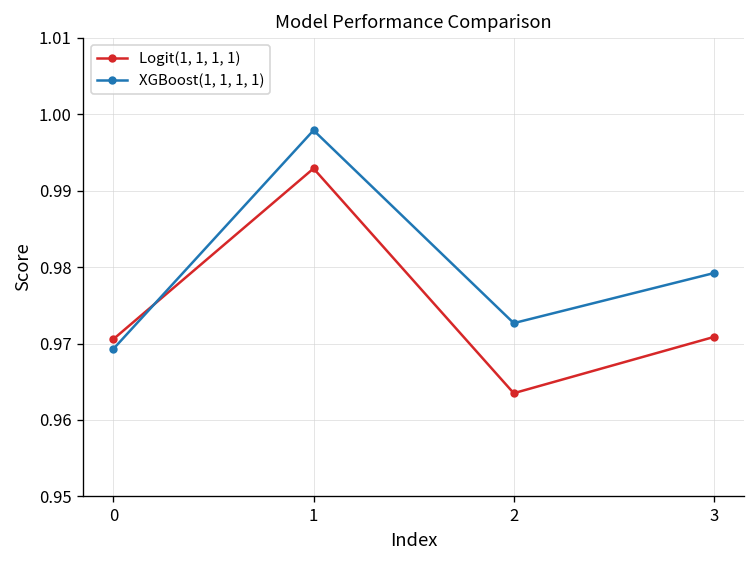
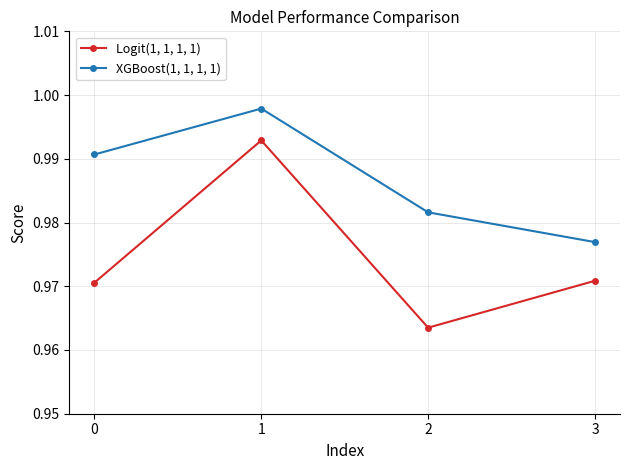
  {
    "Logit(1, 1, 1, 1)": {
      "0": 0.971,
      "1": 0.993,
      "2": 0.964,
      "3": 0.971
    },
    "XGBoost(1, 1, 1, 1)": {
-     "0": 0.969,
+     "0": 0.991,
      "1": 0.998,
-     "2": 0.973,
-     "3": 0.979
+     "2": 0.982,
+     "3": 0.977
    }
  }
